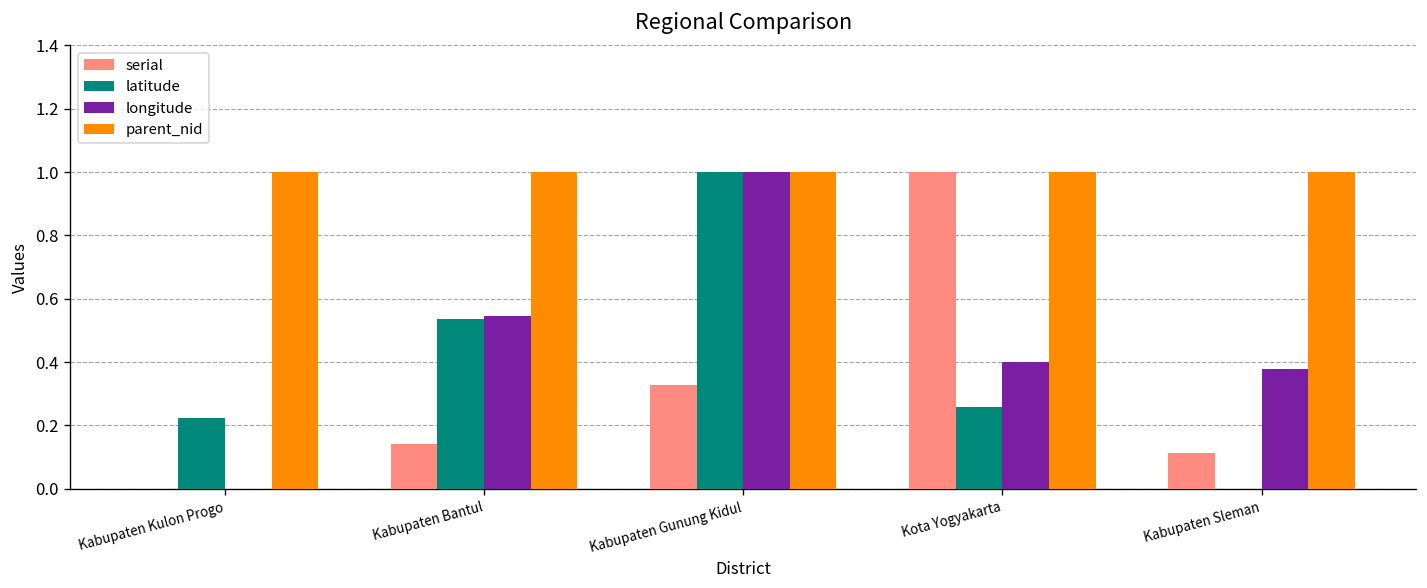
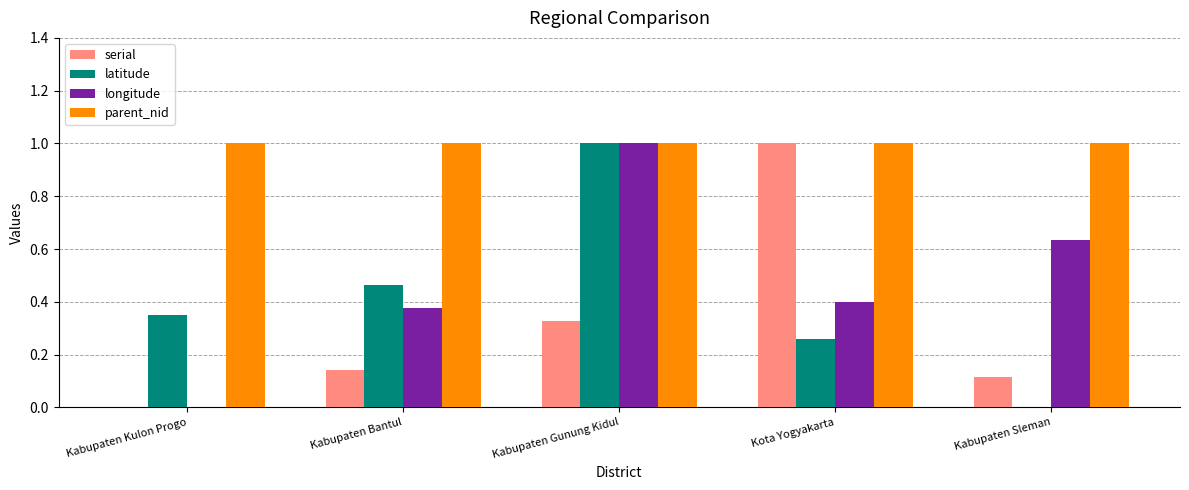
  {
    "serial": {
      "Kabupaten Kulon Progo": 0.00,
      "Kabupaten Bantul": 0.14,
      "Kabupaten Gunung Kidul": 0.33,
      "Kota Yogyakarta": 1.00,
      "Kabupaten Sleman": 0.11
    },
    "latitude": {
-     "Kabupaten Kulon Progo": 0.22,
-     "Kabupaten Bantul": 0.54,
+     "Kabupaten Kulon Progo": 0.35,
+     "Kabupaten Bantul": 0.46,
      "Kabupaten Gunung Kidul": 1.00,
      "Kota Yogyakarta": 0.26,
      "Kabupaten Sleman": 0.00
    },
    "longitude": {
      "Kabupaten Kulon Progo": 0.00,
-     "Kabupaten Bantul": 0.54,
+     "Kabupaten Bantul": 0.38,
      "Kabupaten Gunung Kidul": 1.00,
      "Kota Yogyakarta": 0.40,
-     "Kabupaten Sleman": 0.38
+     "Kabupaten Sleman": 0.63
    },
    "parent_nid": {
      "Kabupaten Kulon Progo": 1.00,
      "Kabupaten Bantul": 1.00,
      "Kabupaten Gunung Kidul": 1.00,
      "Kota Yogyakarta": 1.00,
      "Kabupaten Sleman": 1.00
    }
  }
